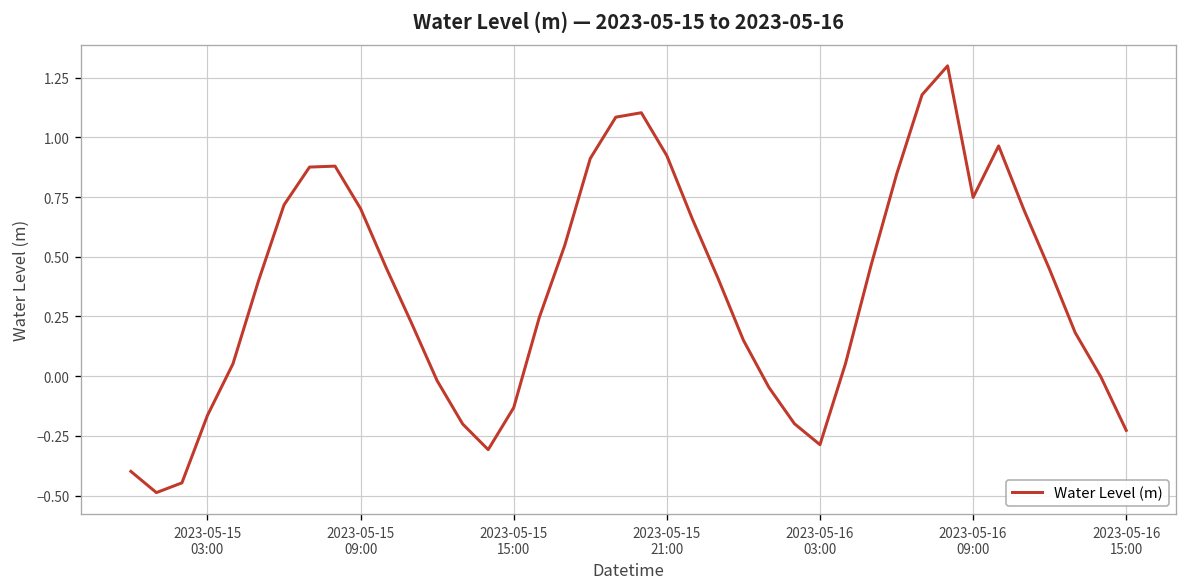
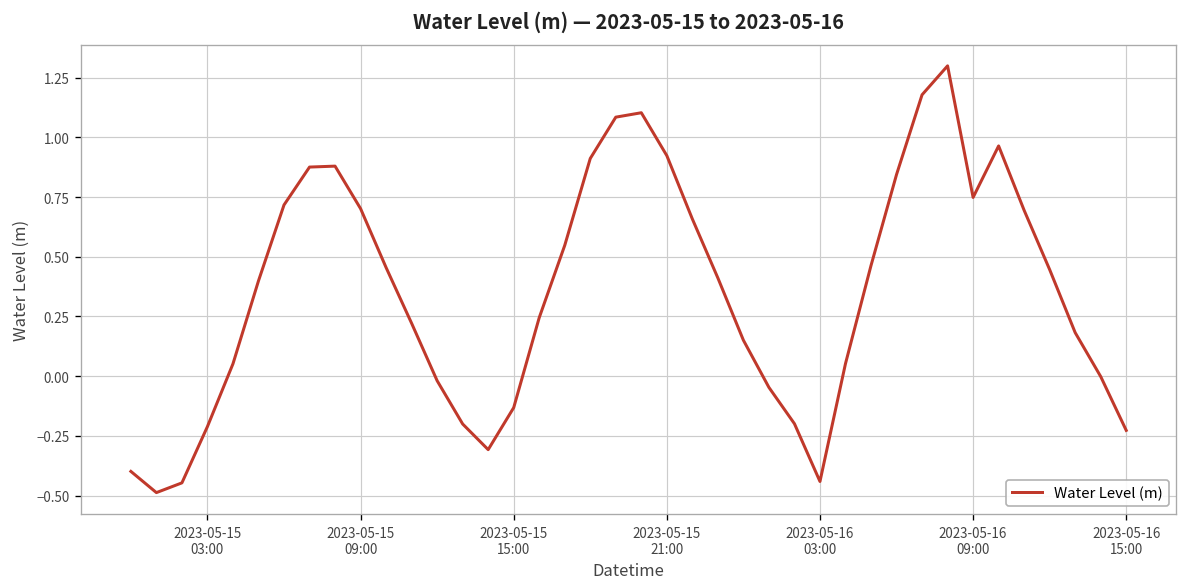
  {
-   "2023-05-15 03:00": -0.16,
+   "2023-05-15 03:00": -0.21,
    "2023-05-15 09:00": 0.70,
    "2023-05-15 15:00": -0.13,
    "2023-05-15 21:00": 0.92,
-   "2023-05-16 03:00": -0.29,
+   "2023-05-16 03:00": -0.44,
    "2023-05-16 09:00": 0.75,
    "2023-05-16 15:00": -0.23
  }
